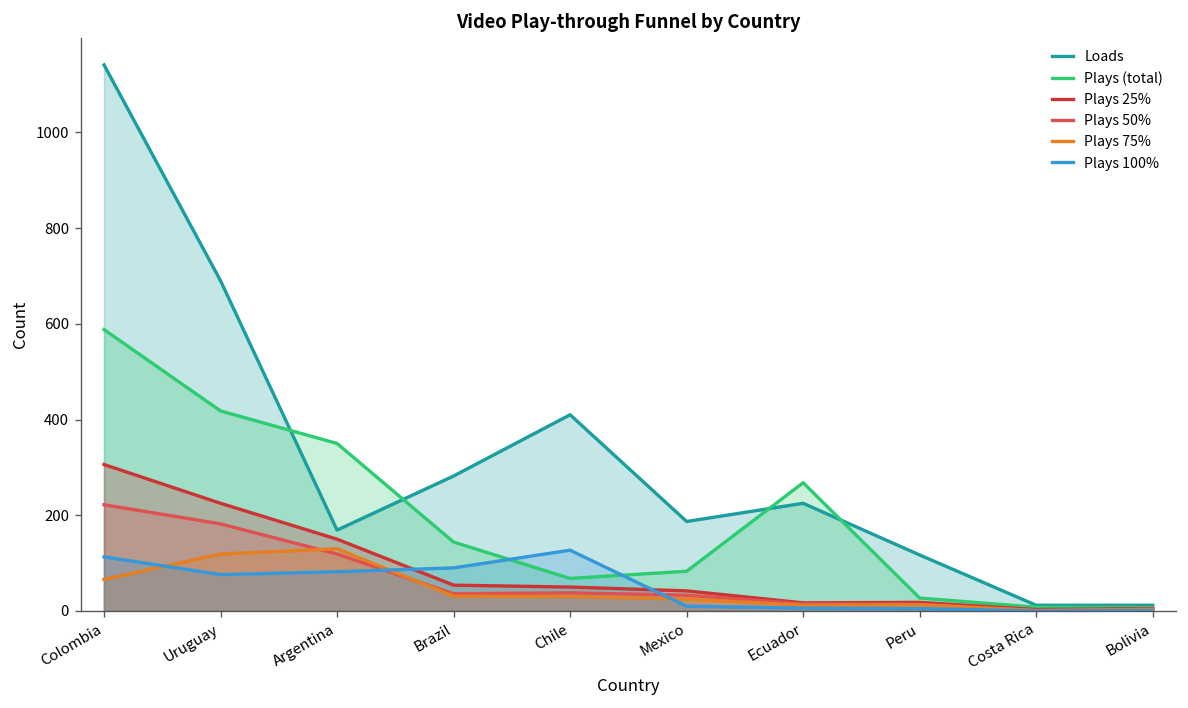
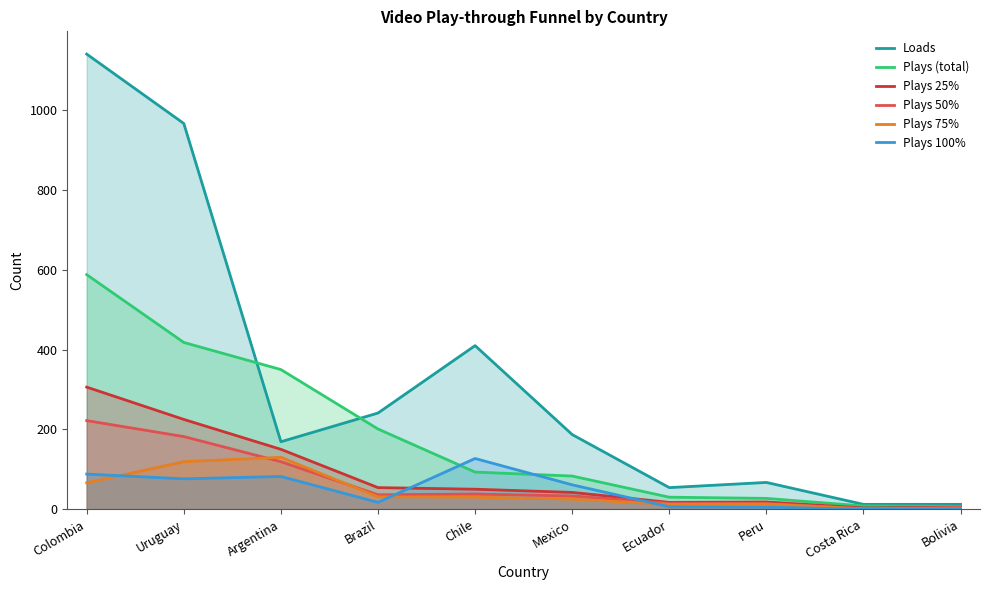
  {
    "Loads": {
      "Colombia": 1140,
-     "Uruguay": 690,
+     "Uruguay": 970,
      "Argentina": 170,
-     "Brazil": 280,
+     "Brazil": 240,
      "Chile": 410,
      "Mexico": 190,
-     "Ecuador": 230,
-     "Peru": 120
+     "Ecuador": 50,
+     "Peru": 70
    },
    "Plays (total)": {
      "Colombia": 590,
      "Uruguay": 420,
      "Argentina": 350,
-     "Brazil": 140,
-     "Chile": 70,
+     "Brazil": 200,
+     "Chile": 90,
      "Mexico": 80,
-     "Ecuador": 270,
+     "Ecuador": 30,
      "Peru": 30
    },
    "Plays 75%": {
      "Colombia": 70,
      "Uruguay": 120,
      "Argentina": 130,
      "Chile": 30,
      "Mexico": 30
    },
    "Plays 100%": {
-     "Colombia": 110,
+     "Colombia": 90,
      "Uruguay": 80,
      "Argentina": 80,
-     "Brazil": 90,
+     "Brazil": 20,
      "Chile": 130,
-     "Mexico": 10,
+     "Mexico": 60,
      "Peru": 10
    }
  }
